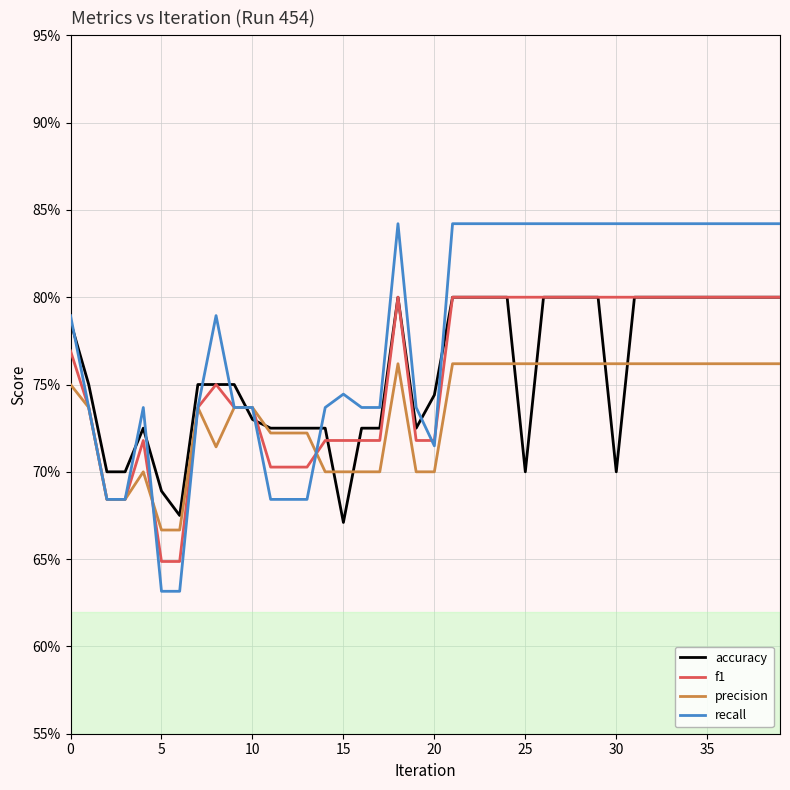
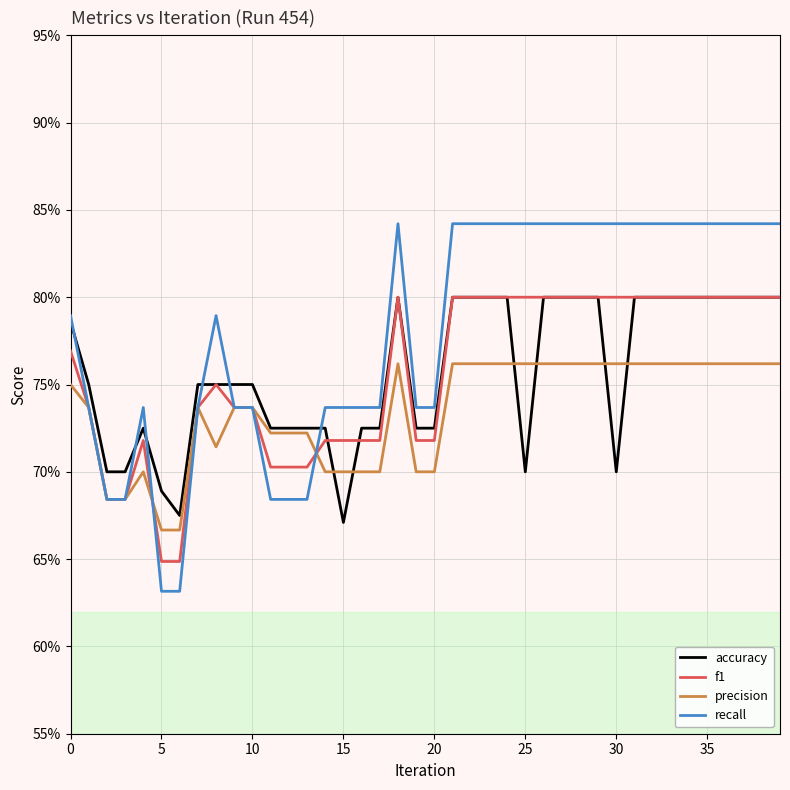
  {
    "accuracy": {
      "0": "78.6%",
      "5": "68.9%",
-     "10": "73.0%",
+     "10": "75.0%",
      "15": "67.1%",
-     "20": "74.4%",
+     "20": "72.5%",
      "25": "70.0%",
      "30": "70.0%"
    },
    "recall": {
      "0": "78.9%",
      "5": "63.2%",
-     "15": "74.4%",
-     "20": "71.5%",
+     "15": "73.7%",
+     "20": "73.7%",
      "25": "84.2%",
      "30": "84.2%",
      "35": "84.2%"
    }
  }
